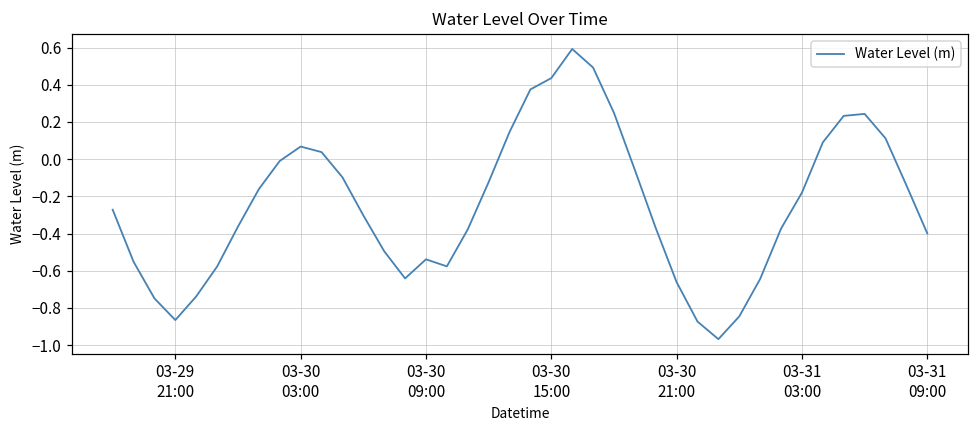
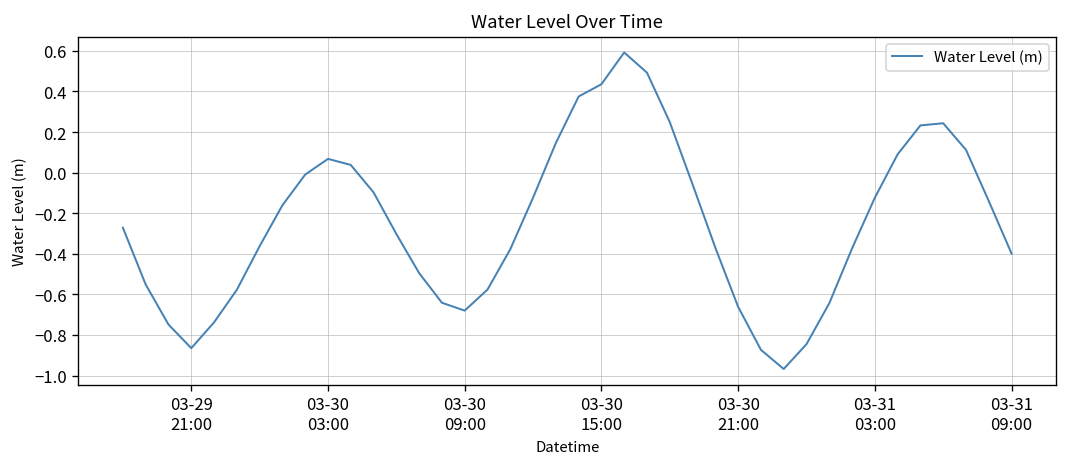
  {
    "03-29 21:00": -0.86,
    "03-30 03:00": 0.07,
-   "03-30 09:00": -0.54,
+   "03-30 09:00": -0.68,
    "03-30 15:00": 0.44,
    "03-30 21:00": -0.66,
-   "03-31 03:00": -0.18,
+   "03-31 03:00": -0.12,
    "03-31 09:00": -0.40
  }
